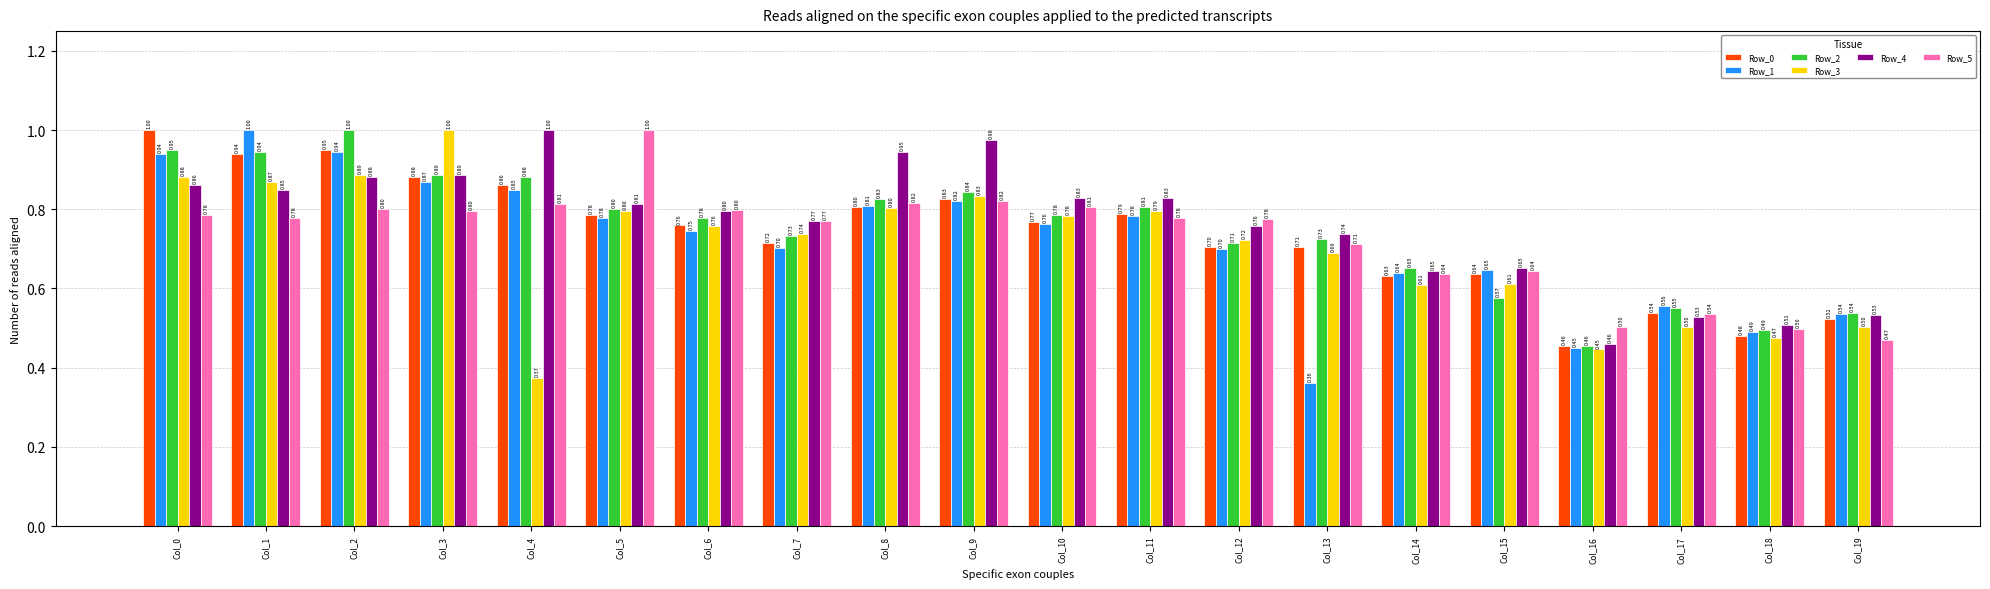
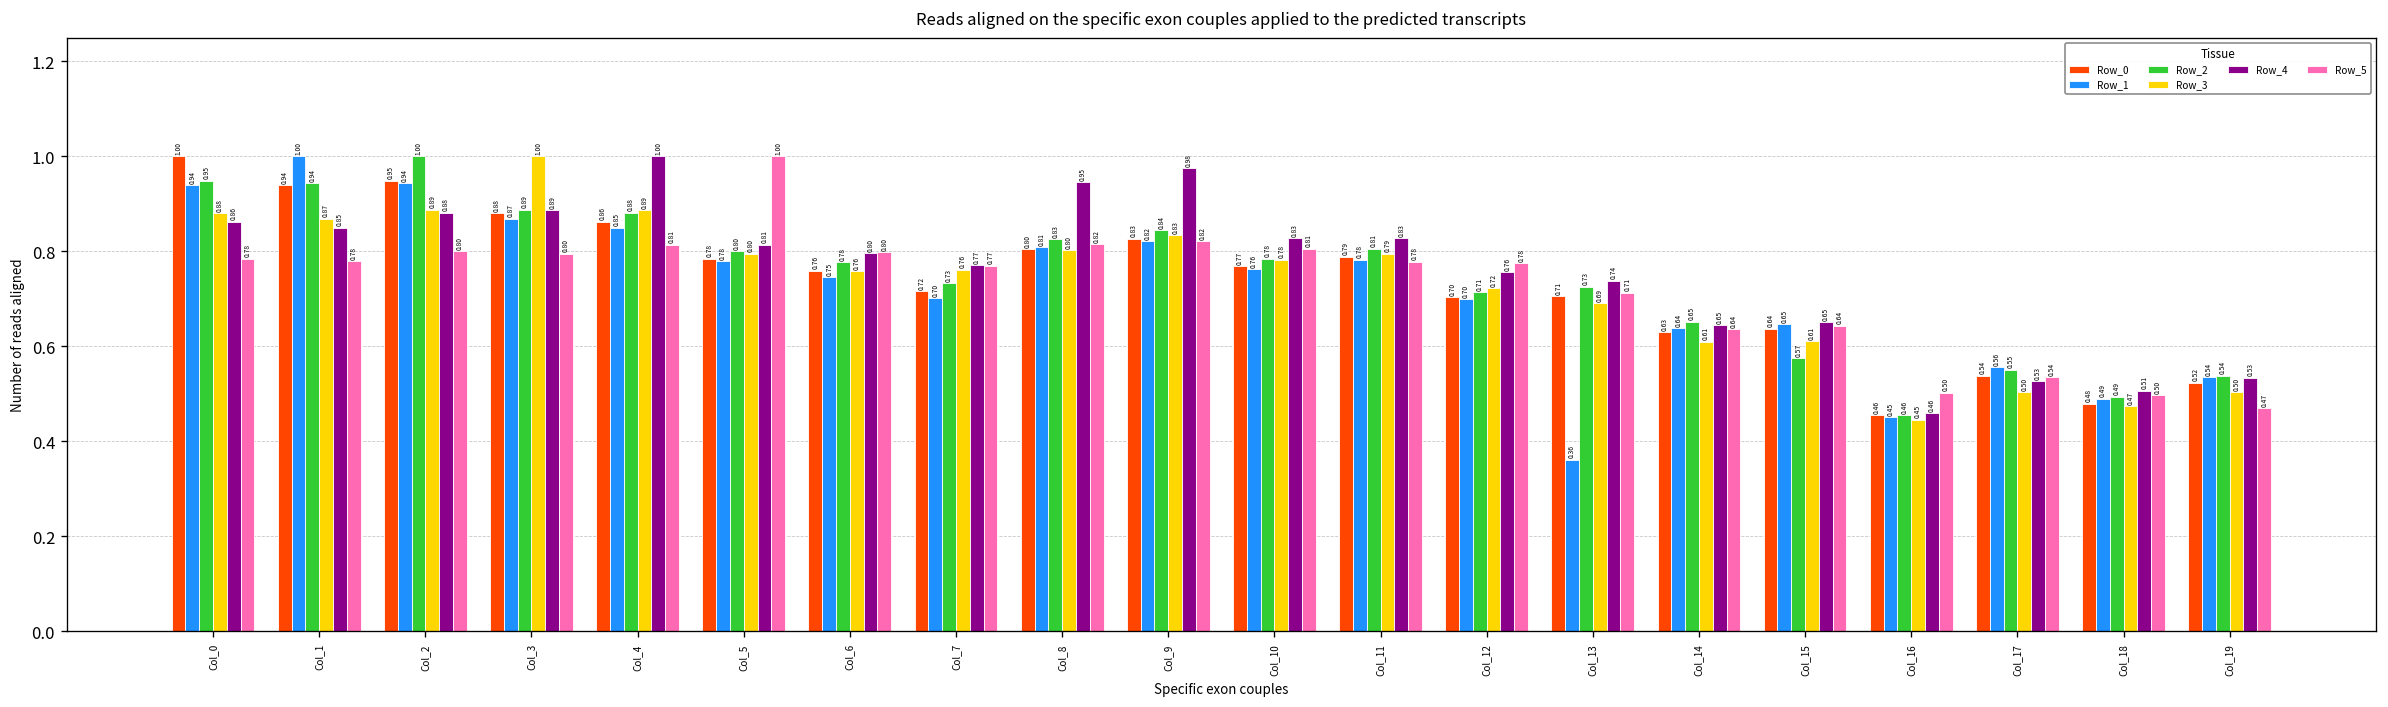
  {
    "Row_0": {
      "Col_0": 1.00,
      "Col_1": 0.94,
      "Col_2": 0.95,
      "Col_3": 0.88,
      "Col_4": 0.86,
      "Col_5": 0.78,
      "Col_6": 0.76,
      "Col_7": 0.72,
      "Col_8": 0.80,
      "Col_9": 0.83,
      "Col_10": 0.77,
      "Col_11": 0.79,
      "Col_12": 0.70,
      "Col_13": 0.71,
      "Col_14": 0.63,
      "Col_15": 0.64,
      "Col_16": 0.46,
      "Col_17": 0.54,
      "Col_18": 0.48,
      "Col_19": 0.52
    },
    "Row_1": {
      "Col_0": 0.94,
      "Col_1": 1.00,
      "Col_2": 0.94,
      "Col_3": 0.87,
      "Col_4": 0.85,
      "Col_5": 0.78,
      "Col_6": 0.75,
      "Col_7": 0.70,
      "Col_8": 0.81,
      "Col_9": 0.82,
      "Col_10": 0.76,
      "Col_11": 0.78,
      "Col_12": 0.70,
      "Col_13": 0.36,
      "Col_14": 0.64,
      "Col_15": 0.65,
      "Col_16": 0.45,
      "Col_17": 0.56,
      "Col_18": 0.49,
      "Col_19": 0.54
    },
    "Row_2": {
      "Col_0": 0.95,
      "Col_1": 0.94,
      "Col_2": 1.00,
      "Col_3": 0.89,
      "Col_4": 0.88,
      "Col_5": 0.80,
      "Col_6": 0.78,
      "Col_7": 0.73,
      "Col_8": 0.83,
      "Col_9": 0.84,
      "Col_10": 0.78,
      "Col_11": 0.81,
      "Col_12": 0.71,
      "Col_13": 0.73,
      "Col_14": 0.65,
      "Col_15": 0.57,
      "Col_16": 0.46,
      "Col_17": 0.55,
      "Col_18": 0.49,
      "Col_19": 0.54
    },
    "Row_3": {
      "Col_0": 0.88,
      "Col_1": 0.87,
      "Col_2": 0.89,
      "Col_3": 1.00,
-     "Col_4": 0.37,
+     "Col_4": 0.89,
      "Col_5": 0.80,
      "Col_6": 0.76,
-     "Col_7": 0.74,
+     "Col_7": 0.76,
      "Col_8": 0.80,
      "Col_9": 0.83,
      "Col_10": 0.78,
      "Col_11": 0.79,
      "Col_12": 0.72,
      "Col_13": 0.69,
      "Col_14": 0.61,
      "Col_15": 0.61,
      "Col_16": 0.45,
      "Col_17": 0.50,
      "Col_18": 0.47,
      "Col_19": 0.50
    },
    "Row_4": {
      "Col_0": 0.86,
      "Col_1": 0.85,
      "Col_2": 0.88,
      "Col_3": 0.89,
      "Col_4": 1.00,
      "Col_5": 0.81,
      "Col_6": 0.80,
      "Col_7": 0.77,
      "Col_8": 0.95,
      "Col_9": 0.98,
      "Col_10": 0.83,
      "Col_11": 0.83,
      "Col_12": 0.76,
      "Col_13": 0.74,
      "Col_14": 0.65,
      "Col_15": 0.65,
      "Col_16": 0.46,
      "Col_17": 0.53,
      "Col_18": 0.51,
      "Col_19": 0.53
    },
    "Row_5": {
      "Col_0": 0.78,
      "Col_1": 0.78,
      "Col_2": 0.80,
      "Col_3": 0.80,
      "Col_4": 0.81,
      "Col_5": 1.00,
      "Col_6": 0.80,
      "Col_7": 0.77,
      "Col_8": 0.82,
      "Col_9": 0.82,
      "Col_10": 0.81,
      "Col_11": 0.78,
      "Col_12": 0.78,
      "Col_13": 0.71,
      "Col_14": 0.64,
      "Col_15": 0.64,
      "Col_16": 0.50,
      "Col_17": 0.54,
      "Col_18": 0.50,
      "Col_19": 0.47
    }
  }
